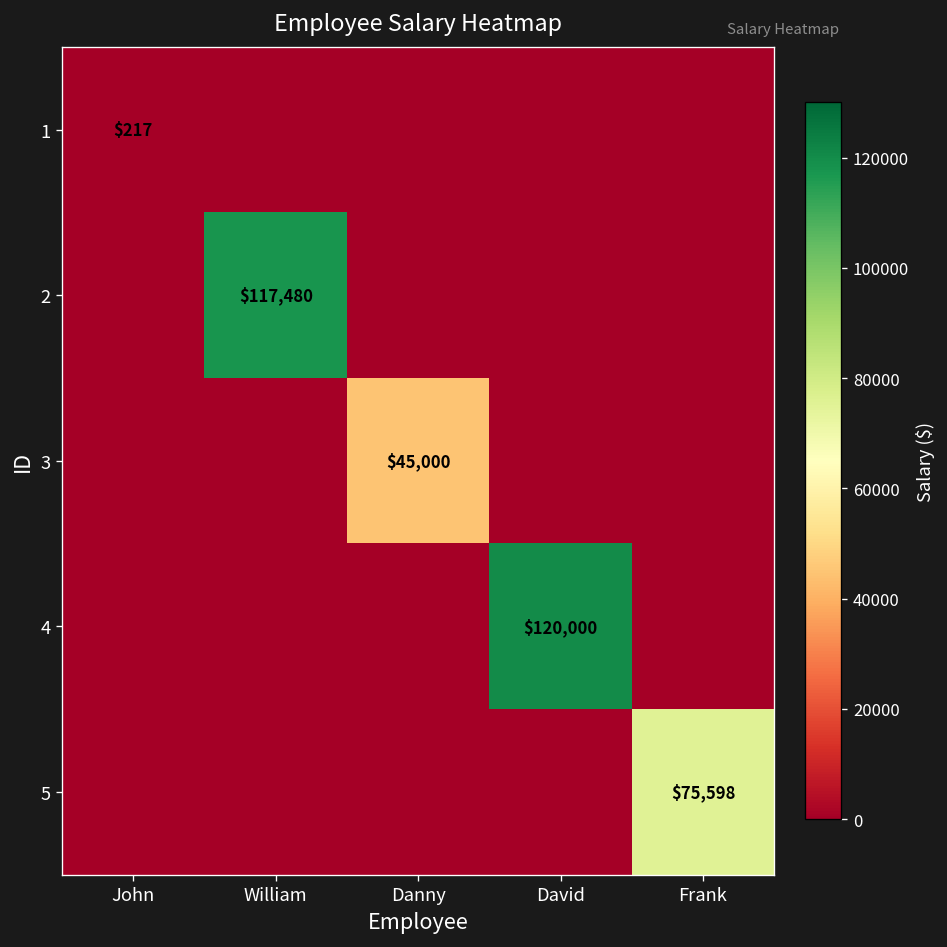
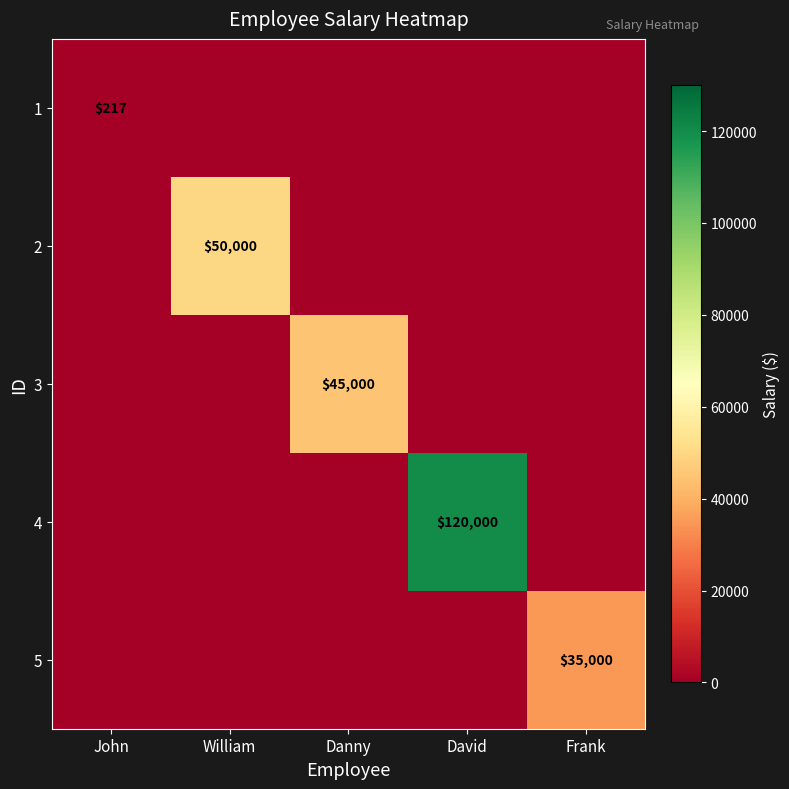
  {
    "1": {
      "John": "$217"
    },
    "2": {
-     "William": "$117,480"
+     "William": "$50,000"
    },
    "3": {
      "Danny": "$45,000"
    },
    "4": {
      "David": "$120,000"
    },
    "5": {
-     "Frank": "$75,598"
+     "Frank": "$35,000"
    }
  }
